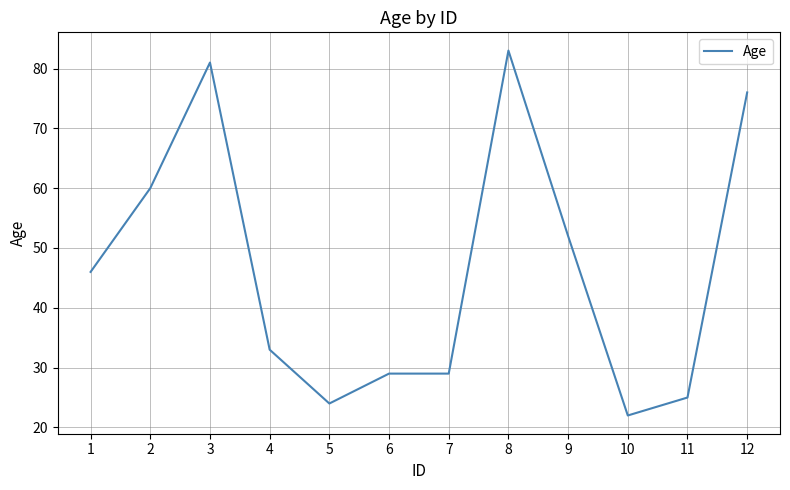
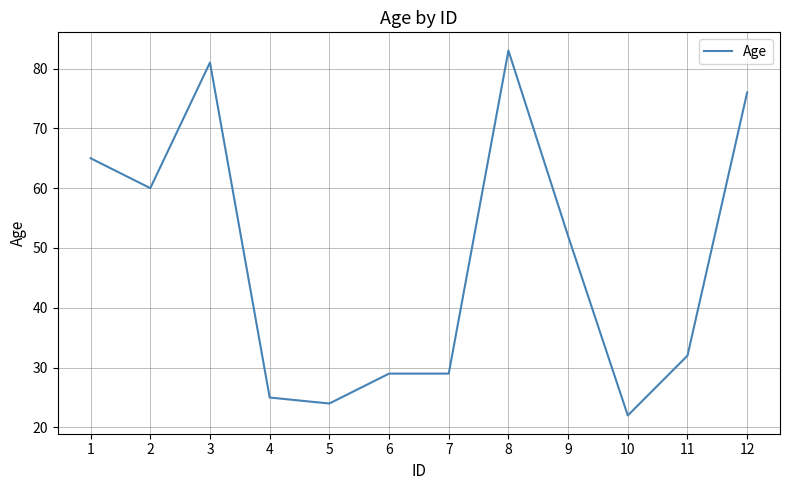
  {
-   "1": 46,
+   "1": 65,
    "2": 60,
    "3": 81,
-   "4": 33,
+   "4": 25,
    "5": 24,
    "6": 29,
    "7": 29,
    "8": 83,
    "9": 52,
    "10": 22,
-   "11": 25,
+   "11": 32,
    "12": 76
  }
